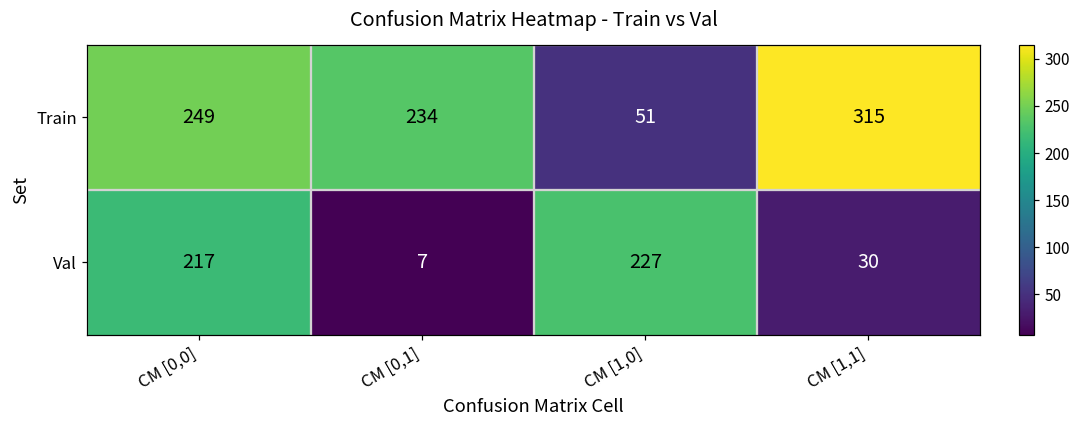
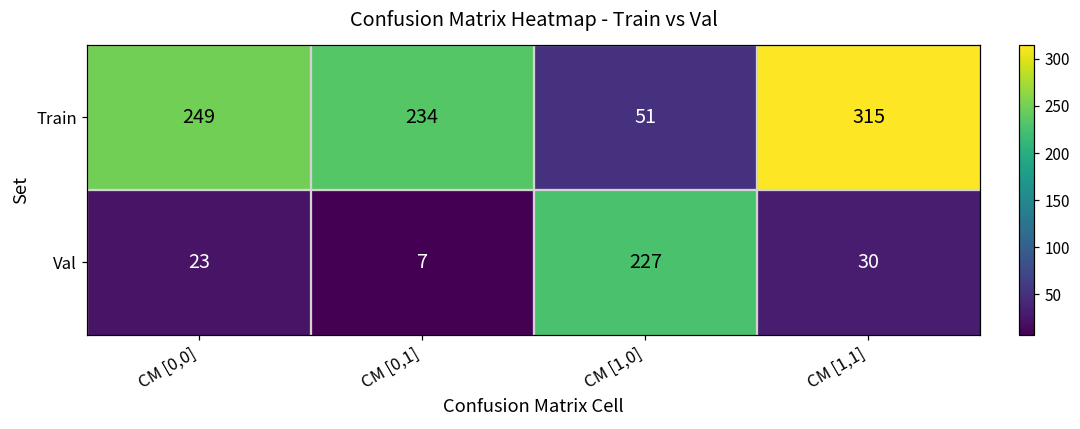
  {
    "Train": {
      "CM [0,0]": 249,
      "CM [0,1]": 234,
      "CM [1,0]": 51,
      "CM [1,1]": 315
    },
    "Val": {
-     "CM [0,0]": 217,
+     "CM [0,0]": 23,
      "CM [0,1]": 7,
      "CM [1,0]": 227,
      "CM [1,1]": 30
    }
  }
